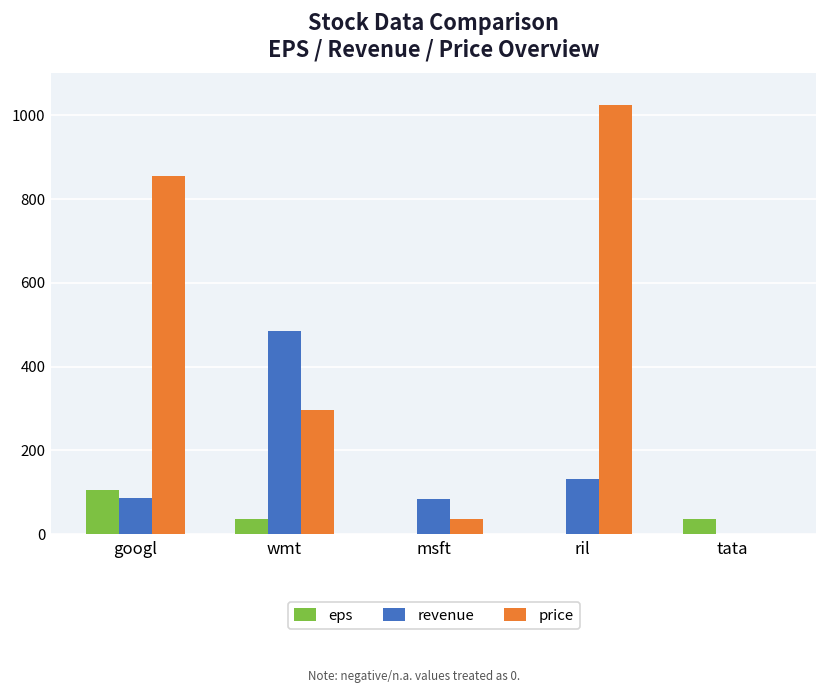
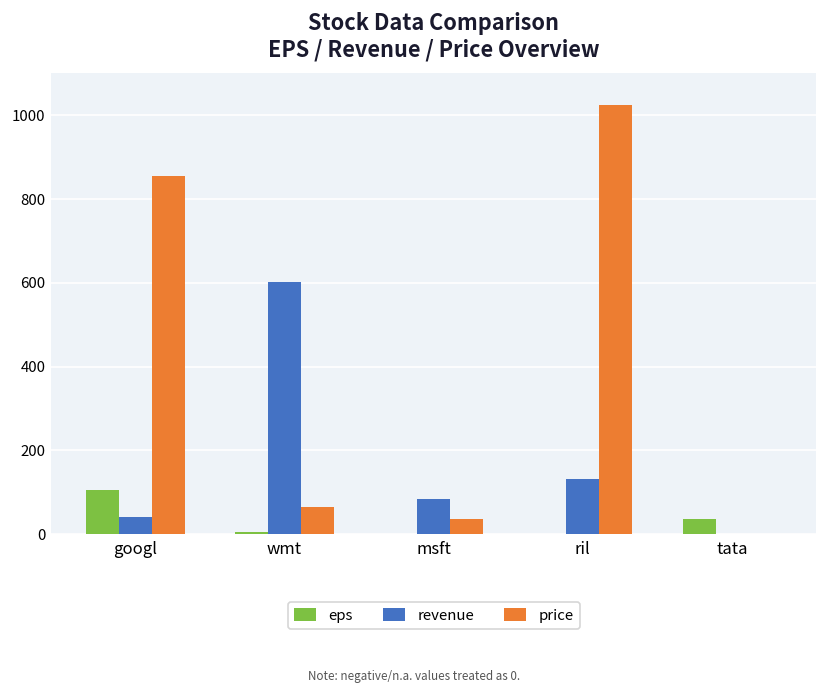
  {
    "eps": {
      "googl": 110,
-     "wmt": 40,
+     "wmt": 0,
      "msft": 0,
      "ril": 0,
      "tata": 40
    },
    "revenue": {
-     "googl": 90,
-     "wmt": 480,
+     "googl": 40,
+     "wmt": 600,
      "msft": 90,
      "ril": 130,
      "tata": 0
    },
    "price": {
      "googl": 850,
-     "wmt": 300,
+     "wmt": 70,
      "msft": 40,
      "ril": 1020,
      "tata": 0
    }
  }
